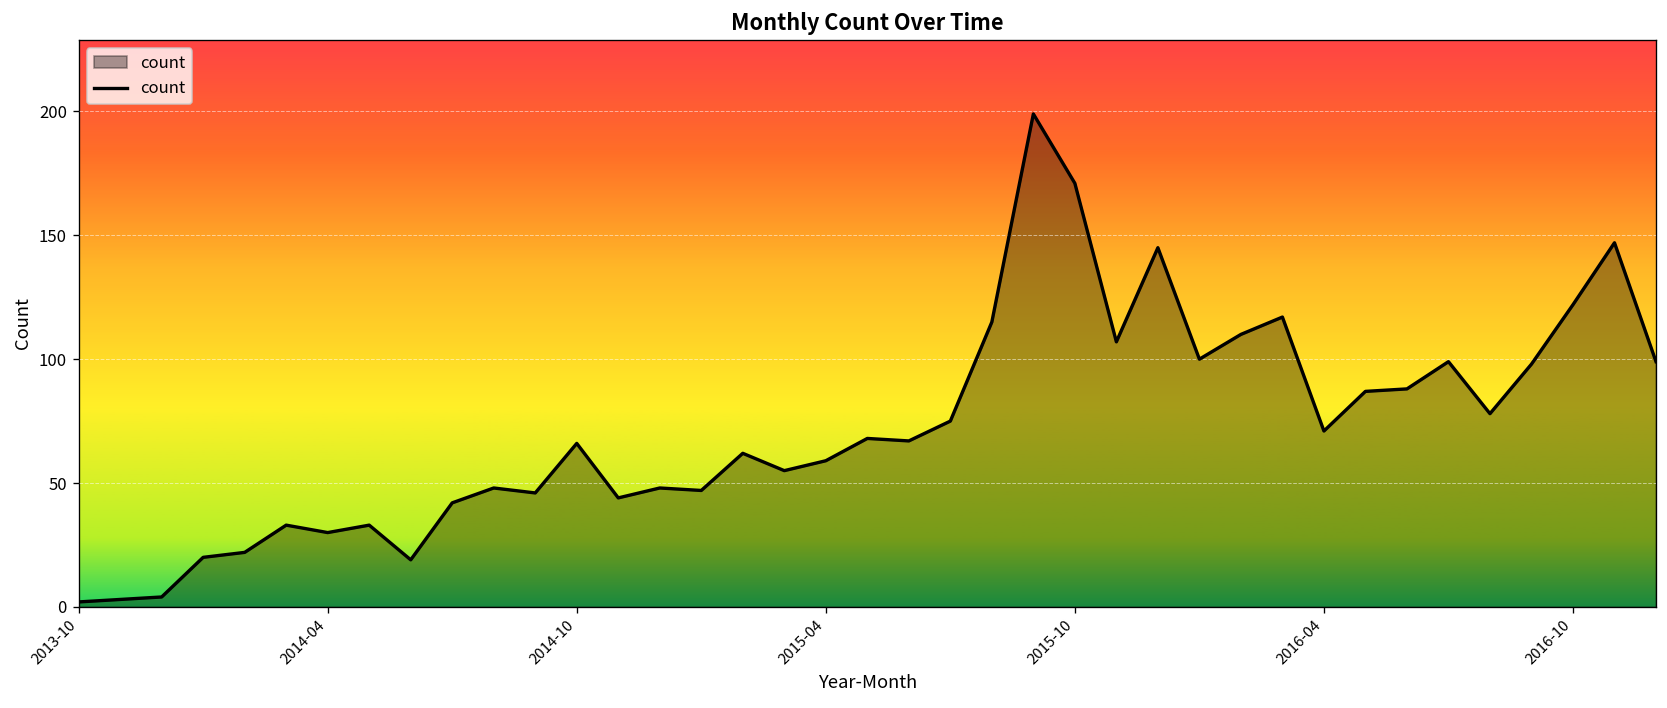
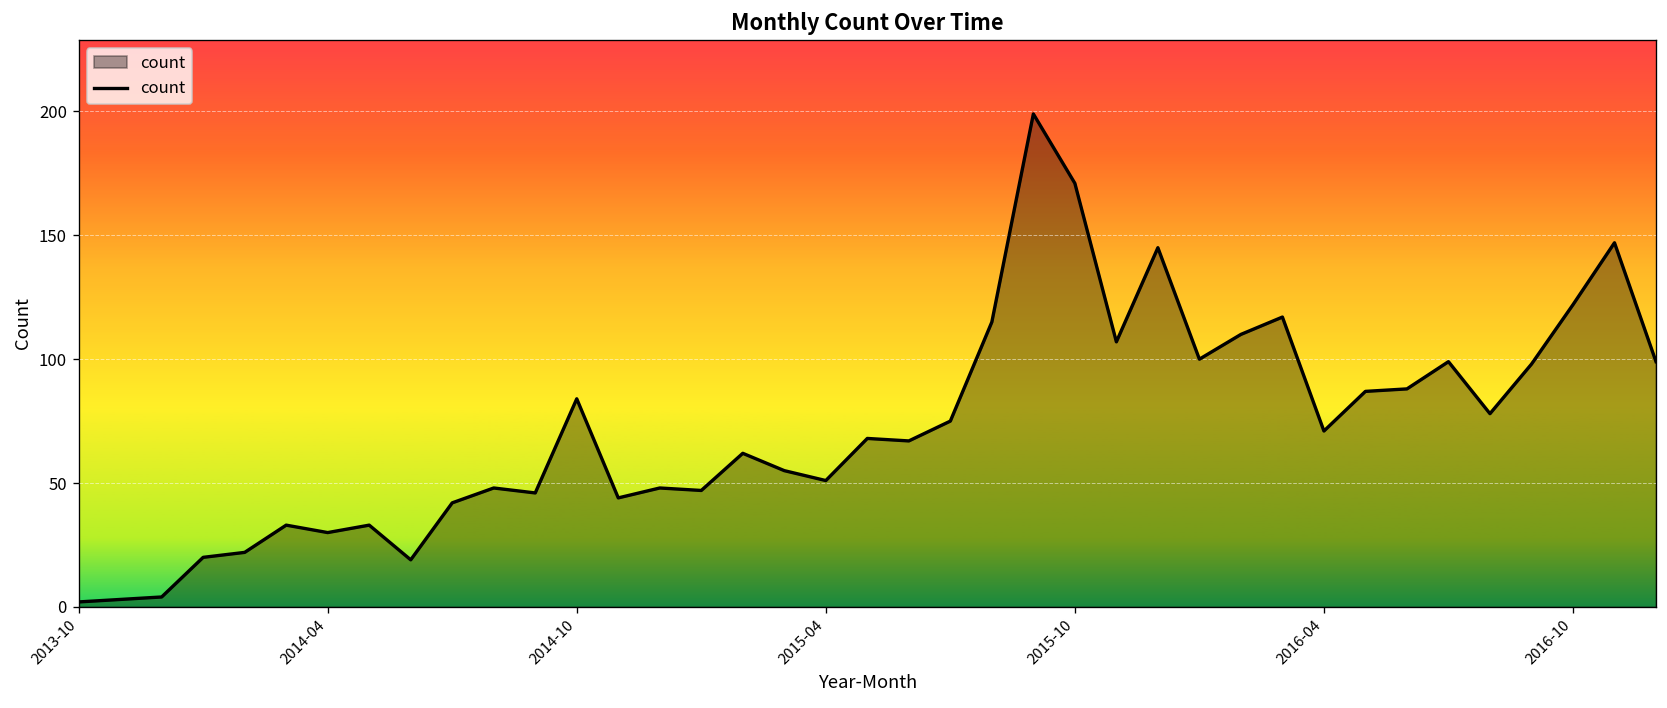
  {
    "2013-10": 2,
    "2014-04": 30,
-   "2014-10": 66,
-   "2015-04": 59,
+   "2014-10": 84,
+   "2015-04": 51,
    "2015-10": 171,
    "2016-04": 71,
    "2016-10": 122
  }
